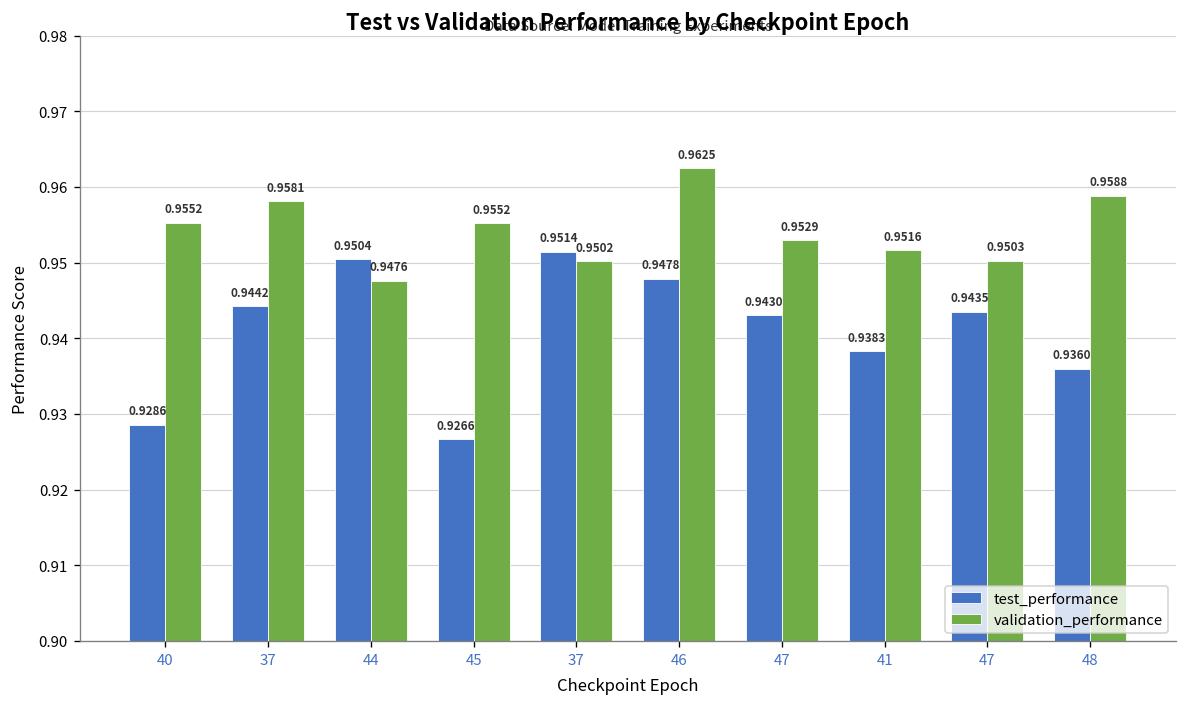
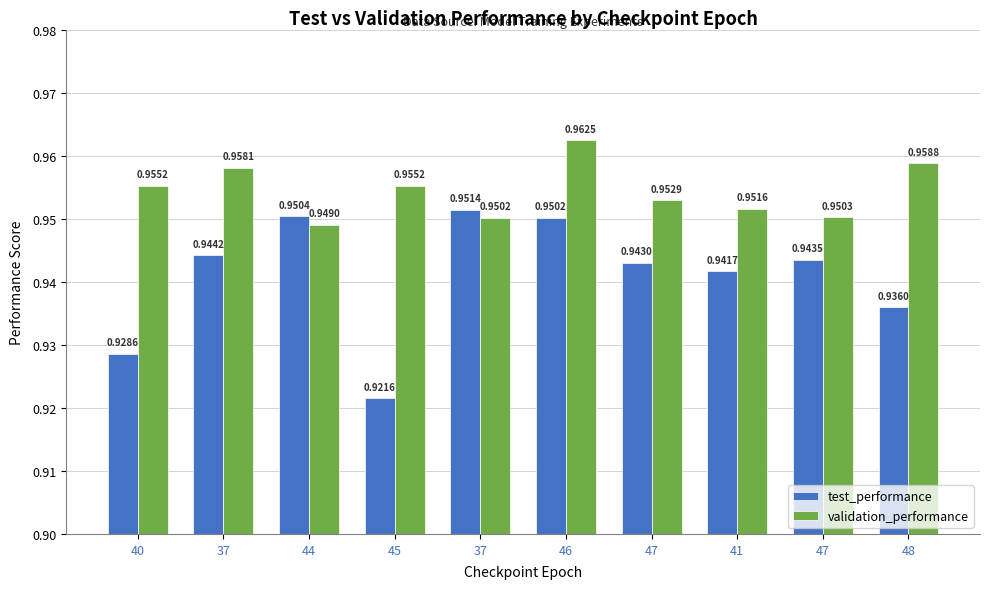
  {
    "test_performance": {
      "40": 0.9286,
      "44": 0.9504,
-     "45": 0.9266,
-     "46": 0.9478,
-     "41": 0.9383,
+     "45": 0.9216,
+     "46": 0.9502,
+     "41": 0.9417,
      "48": 0.9360
    },
    "validation_performance": {
      "40": 0.9552,
-     "44": 0.9476,
+     "44": 0.9490,
      "45": 0.9552,
      "46": 0.9625,
      "41": 0.9516,
      "48": 0.9588
    }
  }
